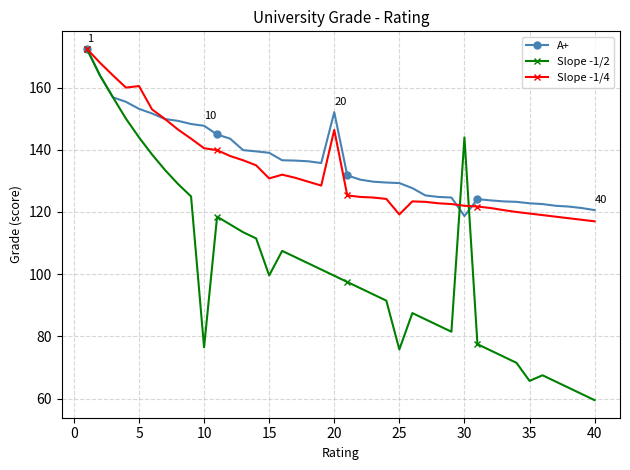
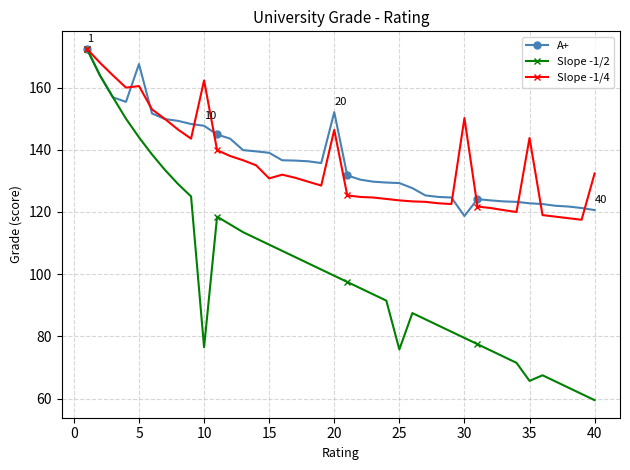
  {
    "A+": {
-     "5": 153,
+     "5": 168,
      "15": 139,
      "25": 129,
      "30": 119,
      "35": 123
    },
    "Slope -1/2": {
      "5": 144,
      "10": 77,
-     "15": 100,
+     "15": 110,
      "20": 100,
      "25": 76,
-     "30": 144,
+     "30": 80,
      "35": 66,
      "40": 60
    },
    "Slope -1/4": {
      "5": 160,
-     "10": 141,
+     "10": 162,
      "15": 131,
      "20": 146,
-     "25": 119,
-     "30": 122,
-     "35": 120,
-     "40": 117
+     "25": 124,
+     "30": 150,
+     "35": 144,
+     "40": 132
    }
  }
